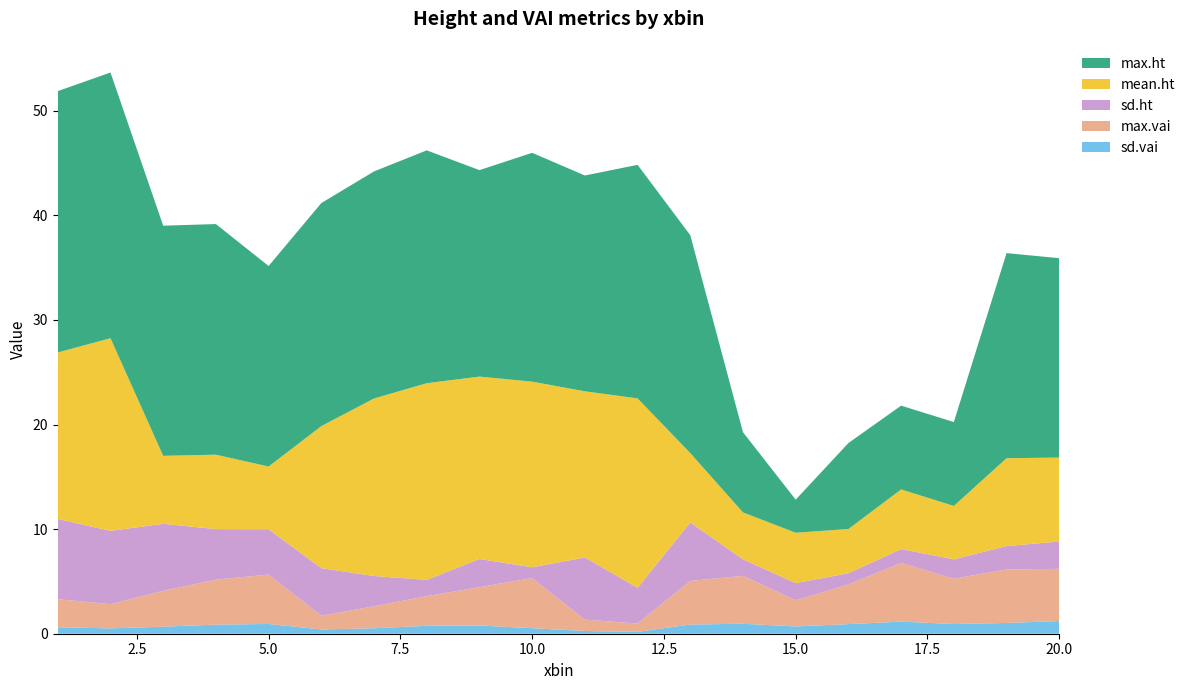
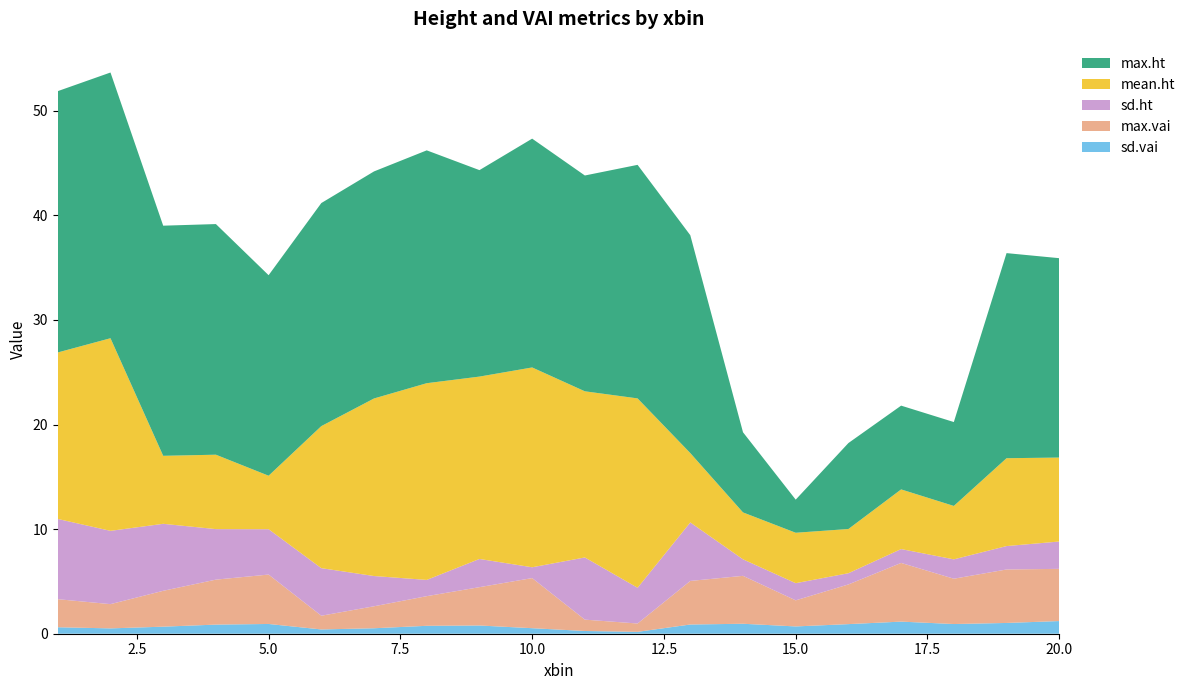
  {
    "sd.vai": {
      "5.0": 0.9,
      "10.0": 0.5,
      "15.0": 0.7,
      "20.0": 1.2
    },
    "max.vai": {
      "5.0": 4.7,
      "10.0": 4.8,
      "15.0": 2.5,
      "20.0": 5.0
    },
    "sd.ht": {
      "5.0": 4.3,
      "10.0": 1.0,
      "15.0": 1.6,
      "20.0": 2.6
    },
    "mean.ht": {
-     "5.0": 6.0,
-     "10.0": 17.7,
+     "5.0": 5.1,
+     "10.0": 19.1,
      "15.0": 4.8,
      "20.0": 8.0
    },
    "max.ht": {
      "5.0": 19.2,
      "10.0": 21.9,
      "15.0": 3.2,
      "20.0": 19.1
    }
  }
